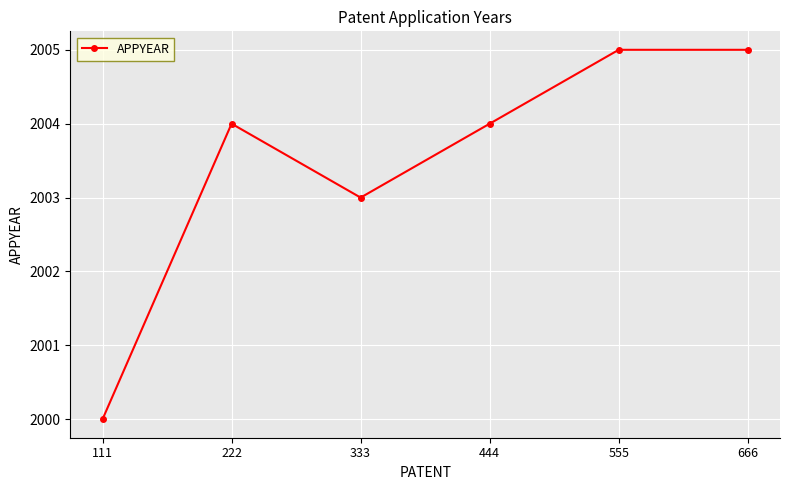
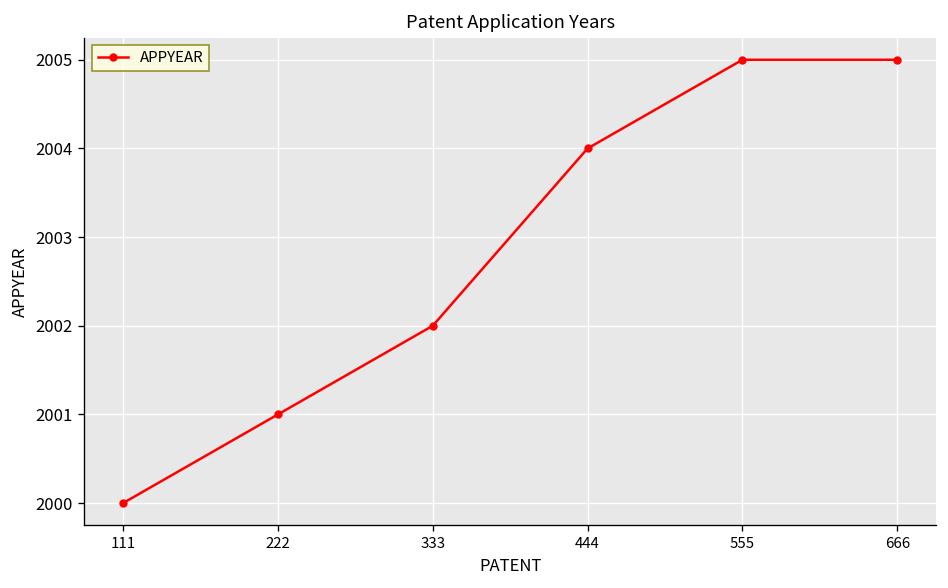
  {
    "111": 2000,
-   "222": 2004,
-   "333": 2003,
+   "222": 2001,
+   "333": 2002,
    "444": 2004,
    "555": 2005,
    "666": 2005
  }
